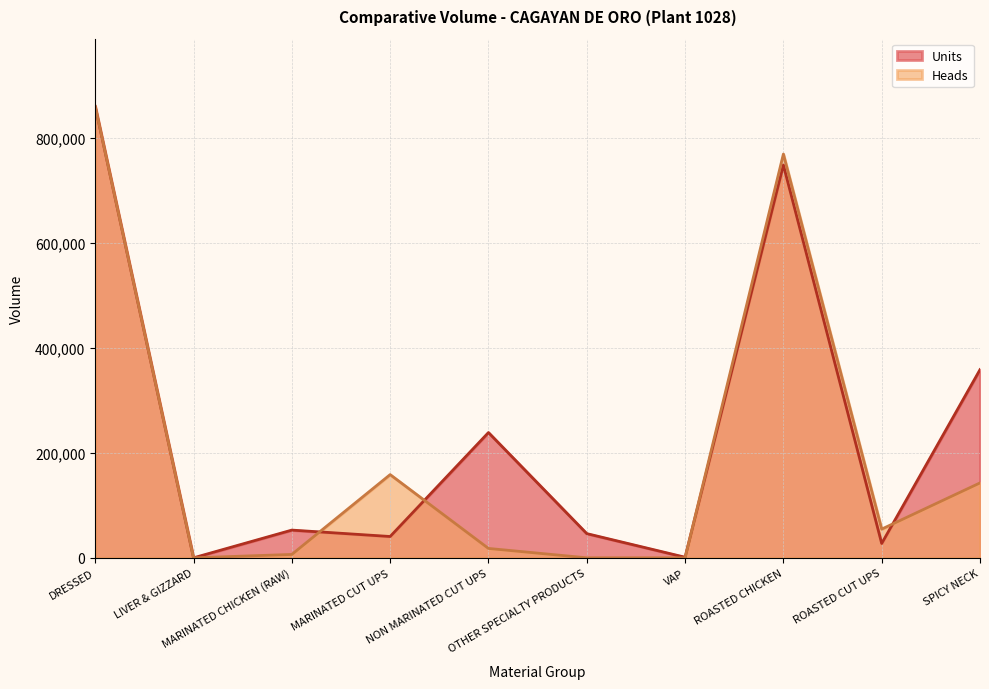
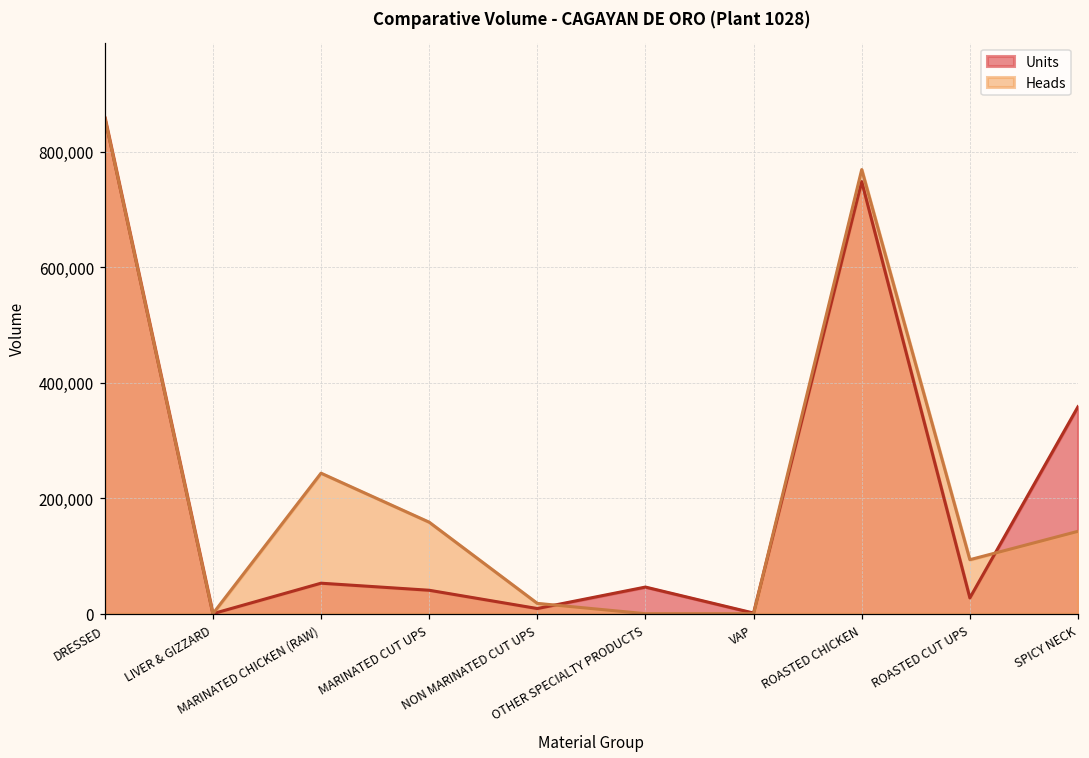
  {
    "Units": {
      "MARINATED CHICKEN (RAW)": "50,000",
      "MARINATED CUT UPS": "40,000",
-     "NON MARINATED CUT UPS": "240,000",
+     "NON MARINATED CUT UPS": "10,000",
      "OTHER SPECIALTY PRODUCTS": "50,000",
      "ROASTED CHICKEN": "750,000",
      "ROASTED CUT UPS": "30,000",
      "SPICY NECK": "360,000"
    },
    "Heads": {
-     "MARINATED CHICKEN (RAW)": "10,000",
+     "MARINATED CHICKEN (RAW)": "240,000",
      "MARINATED CUT UPS": "160,000",
      "NON MARINATED CUT UPS": "20,000",
      "OTHER SPECIALTY PRODUCTS": "0",
      "ROASTED CHICKEN": "770,000",
-     "ROASTED CUT UPS": "50,000",
+     "ROASTED CUT UPS": "90,000",
      "SPICY NECK": "140,000"
    }
  }
